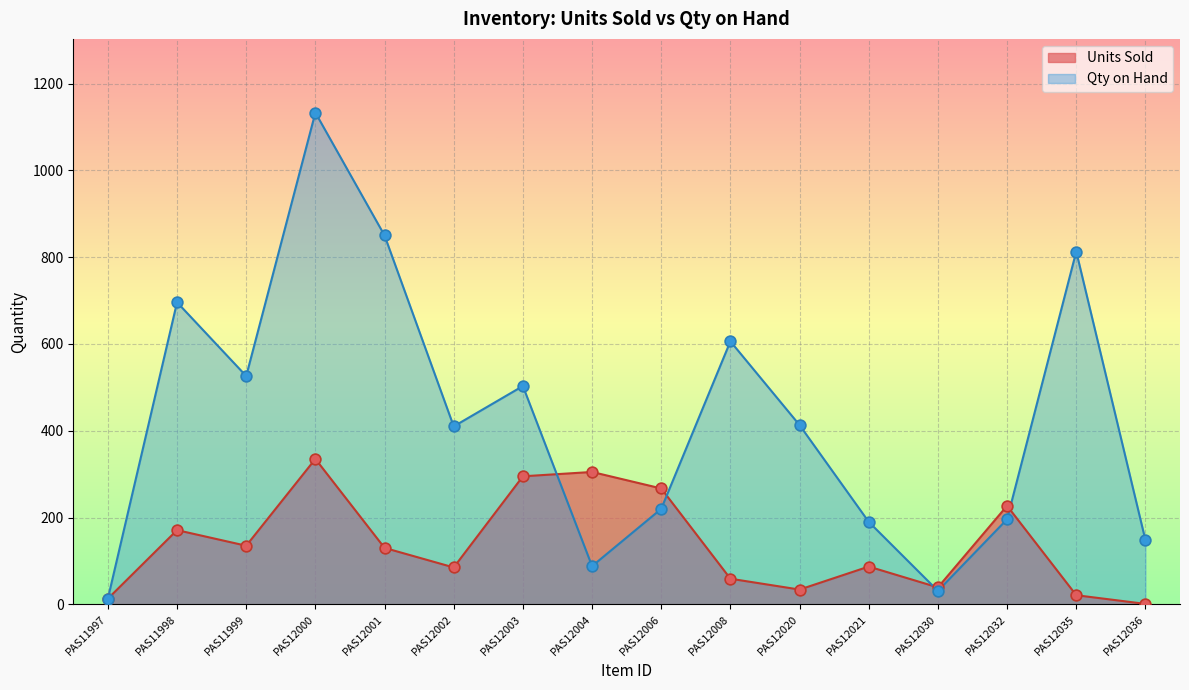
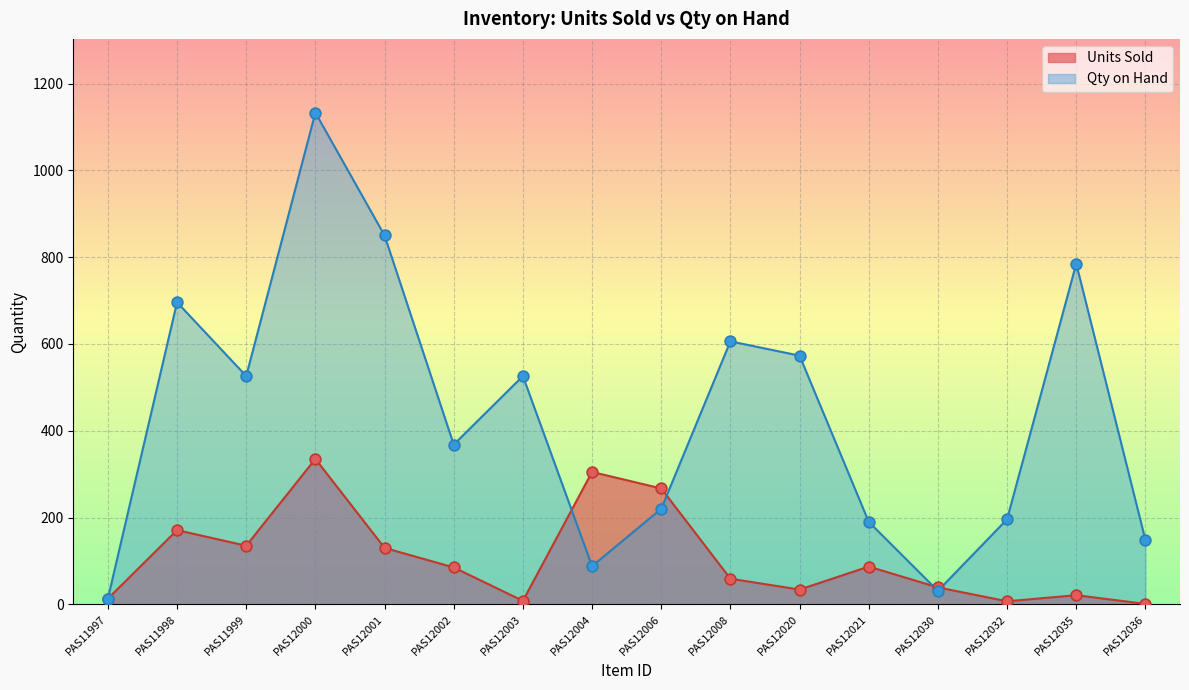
  {
    "Units Sold": {
      "PAS11998": 170,
      "PAS11999": 140,
      "PAS12000": 340,
      "PAS12001": 130,
      "PAS12002": 90,
-     "PAS12003": 300,
+     "PAS12003": 10,
      "PAS12004": 310,
      "PAS12006": 270,
      "PAS12008": 60,
      "PAS12020": 30,
      "PAS12021": 90,
      "PAS12030": 40,
-     "PAS12032": 230,
+     "PAS12032": 10,
      "PAS12035": 20,
      "PAS12036": 0
    },
    "Qty on Hand": {
      "PAS11998": 700,
      "PAS11999": 530,
      "PAS12000": 1130,
      "PAS12001": 850,
-     "PAS12002": 410,
-     "PAS12003": 500,
+     "PAS12002": 370,
+     "PAS12003": 530,
      "PAS12004": 90,
      "PAS12006": 220,
      "PAS12008": 610,
-     "PAS12020": 410,
+     "PAS12020": 570,
      "PAS12021": 190,
      "PAS12030": 30,
      "PAS12032": 200,
-     "PAS12035": 810,
+     "PAS12035": 790,
      "PAS12036": 150
    }
  }
